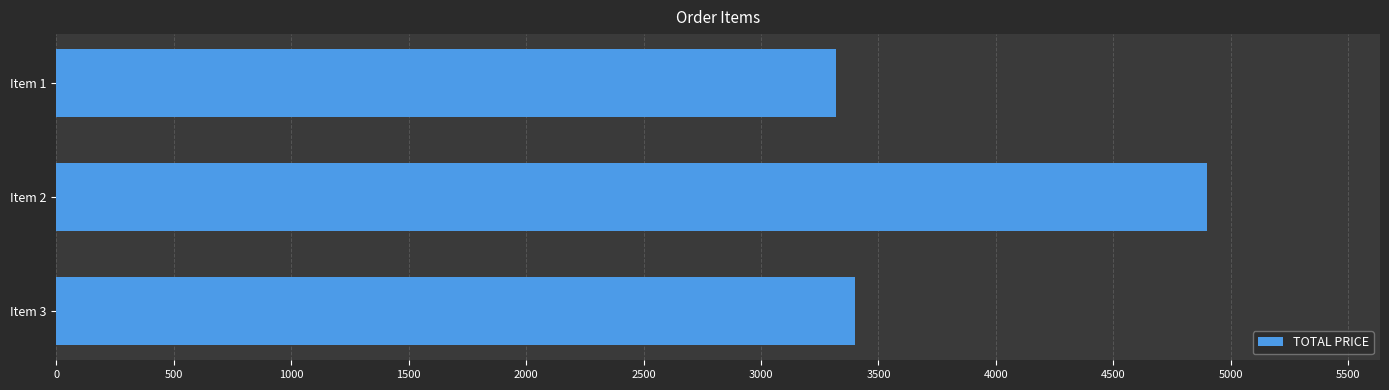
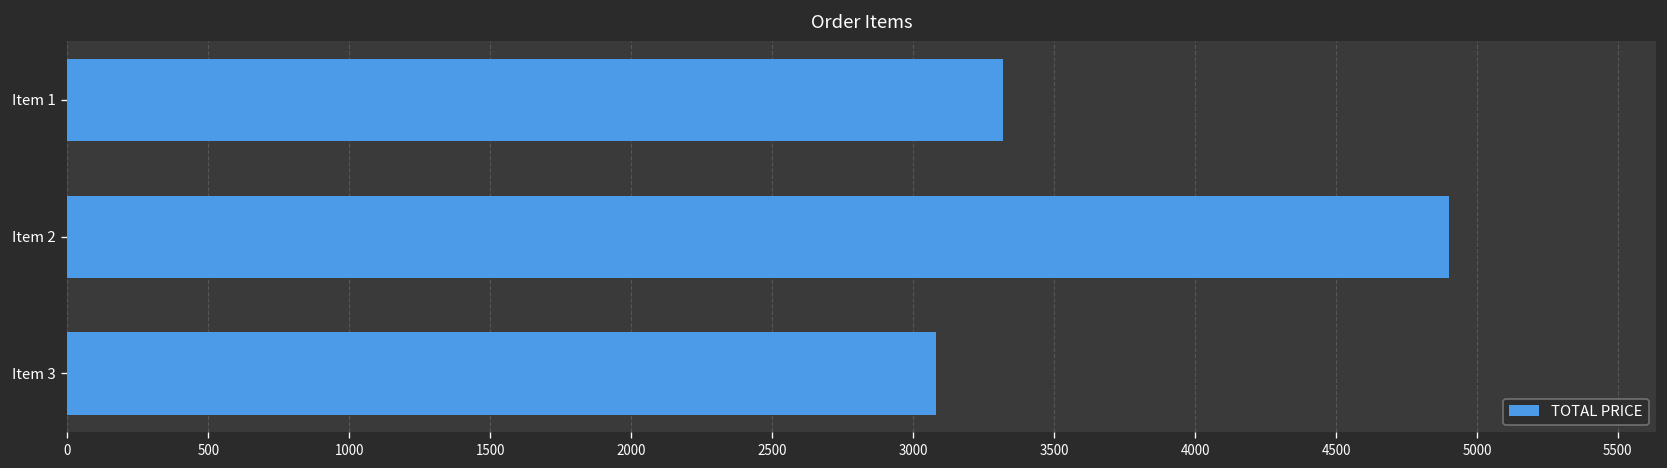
  {
    "Item 1": 3320,
    "Item 2": 4900,
-   "Item 3": 3400
+   "Item 3": 3080
  }
